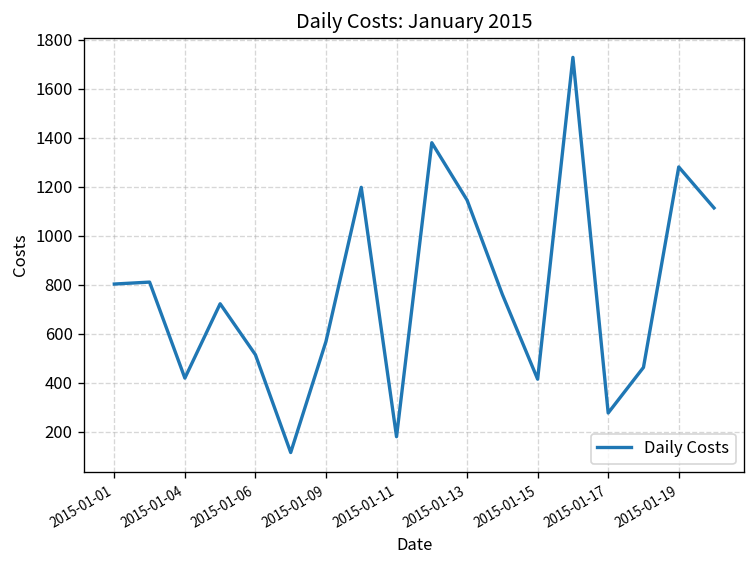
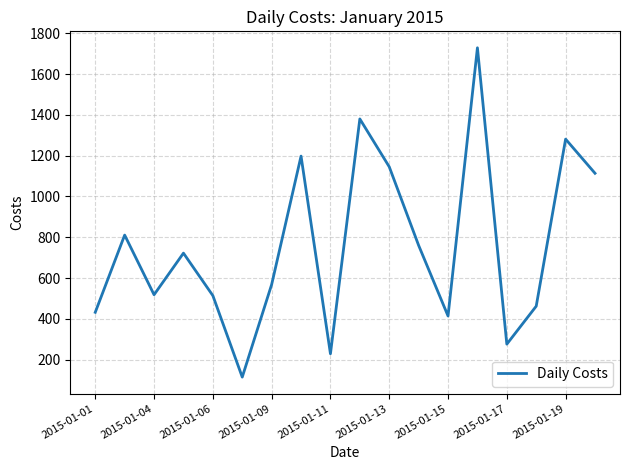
  {
-   "2015-01-01": 800,
-   "2015-01-04": 420,
+   "2015-01-01": 430,
+   "2015-01-04": 520,
    "2015-01-06": 510,
    "2015-01-09": 570,
-   "2015-01-11": 180,
+   "2015-01-11": 230,
    "2015-01-13": 1150,
    "2015-01-15": 410,
    "2015-01-17": 280,
    "2015-01-19": 1280
  }
